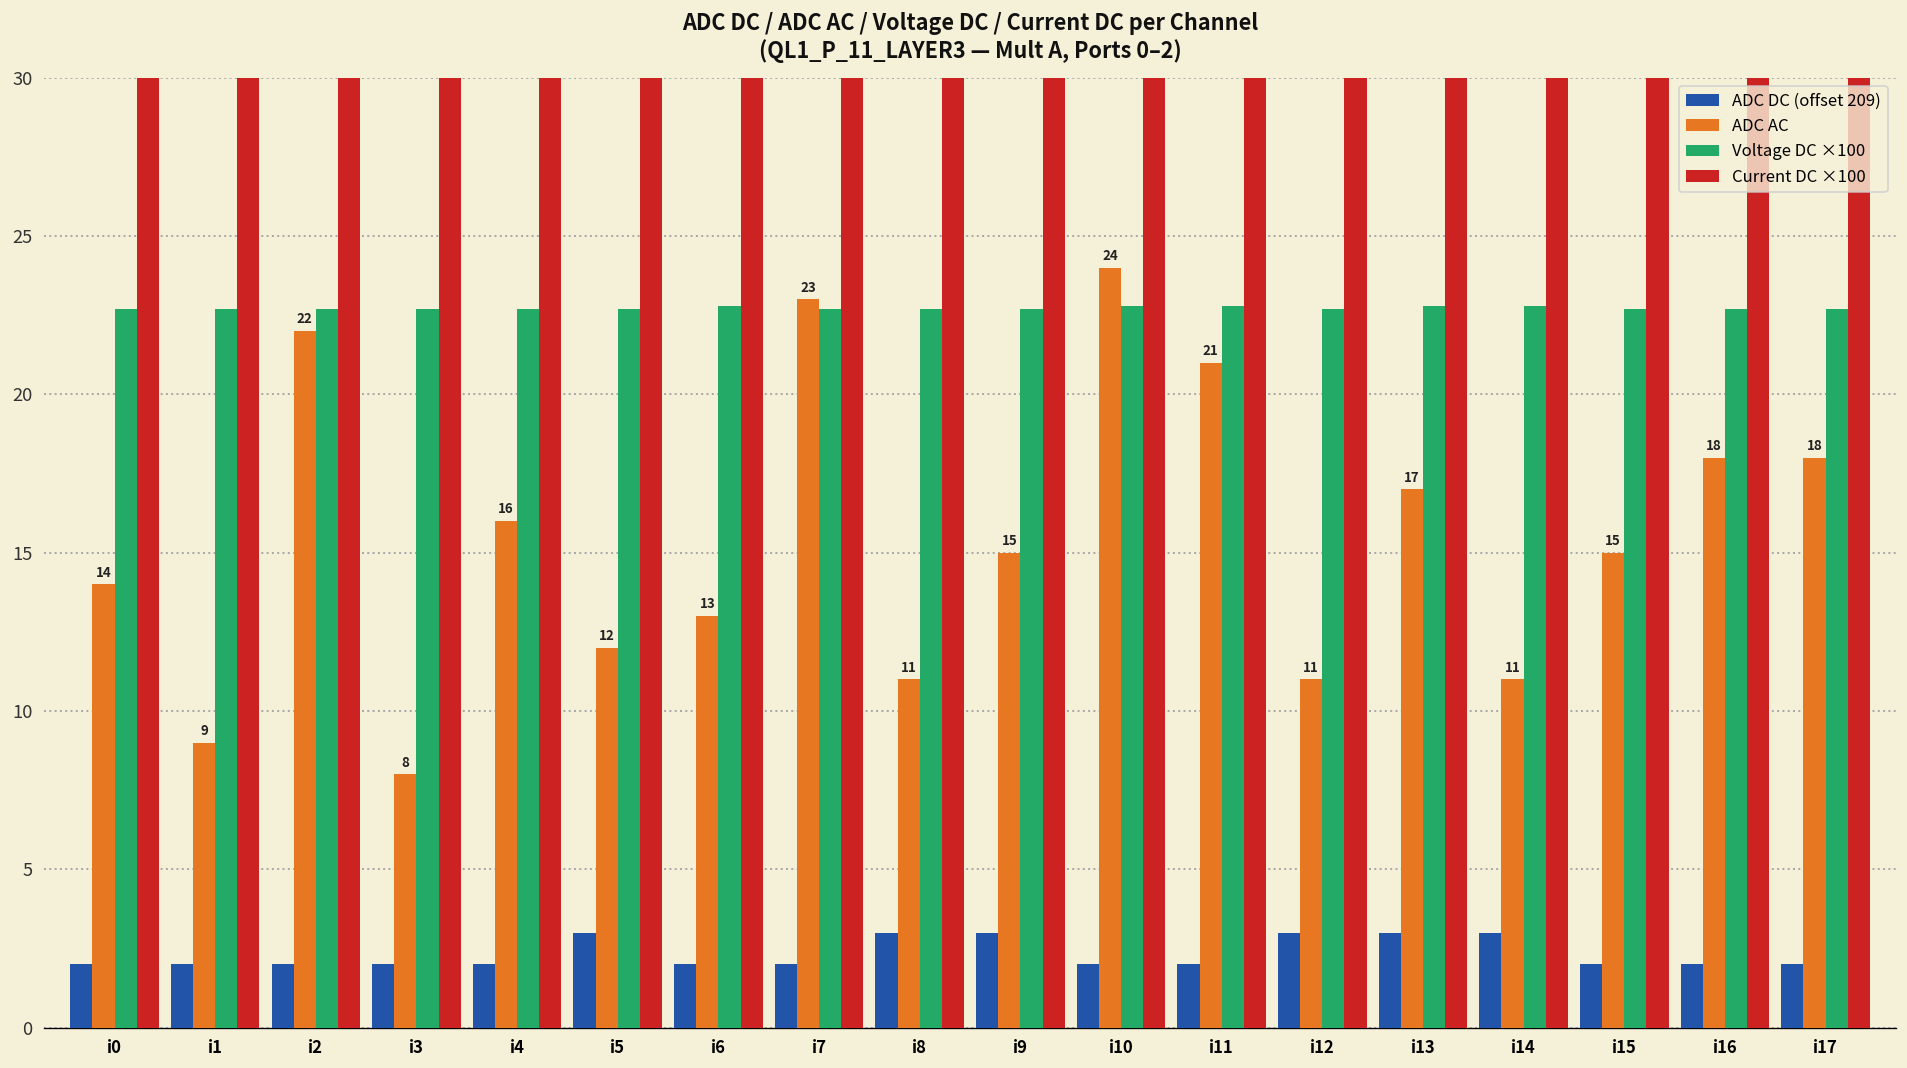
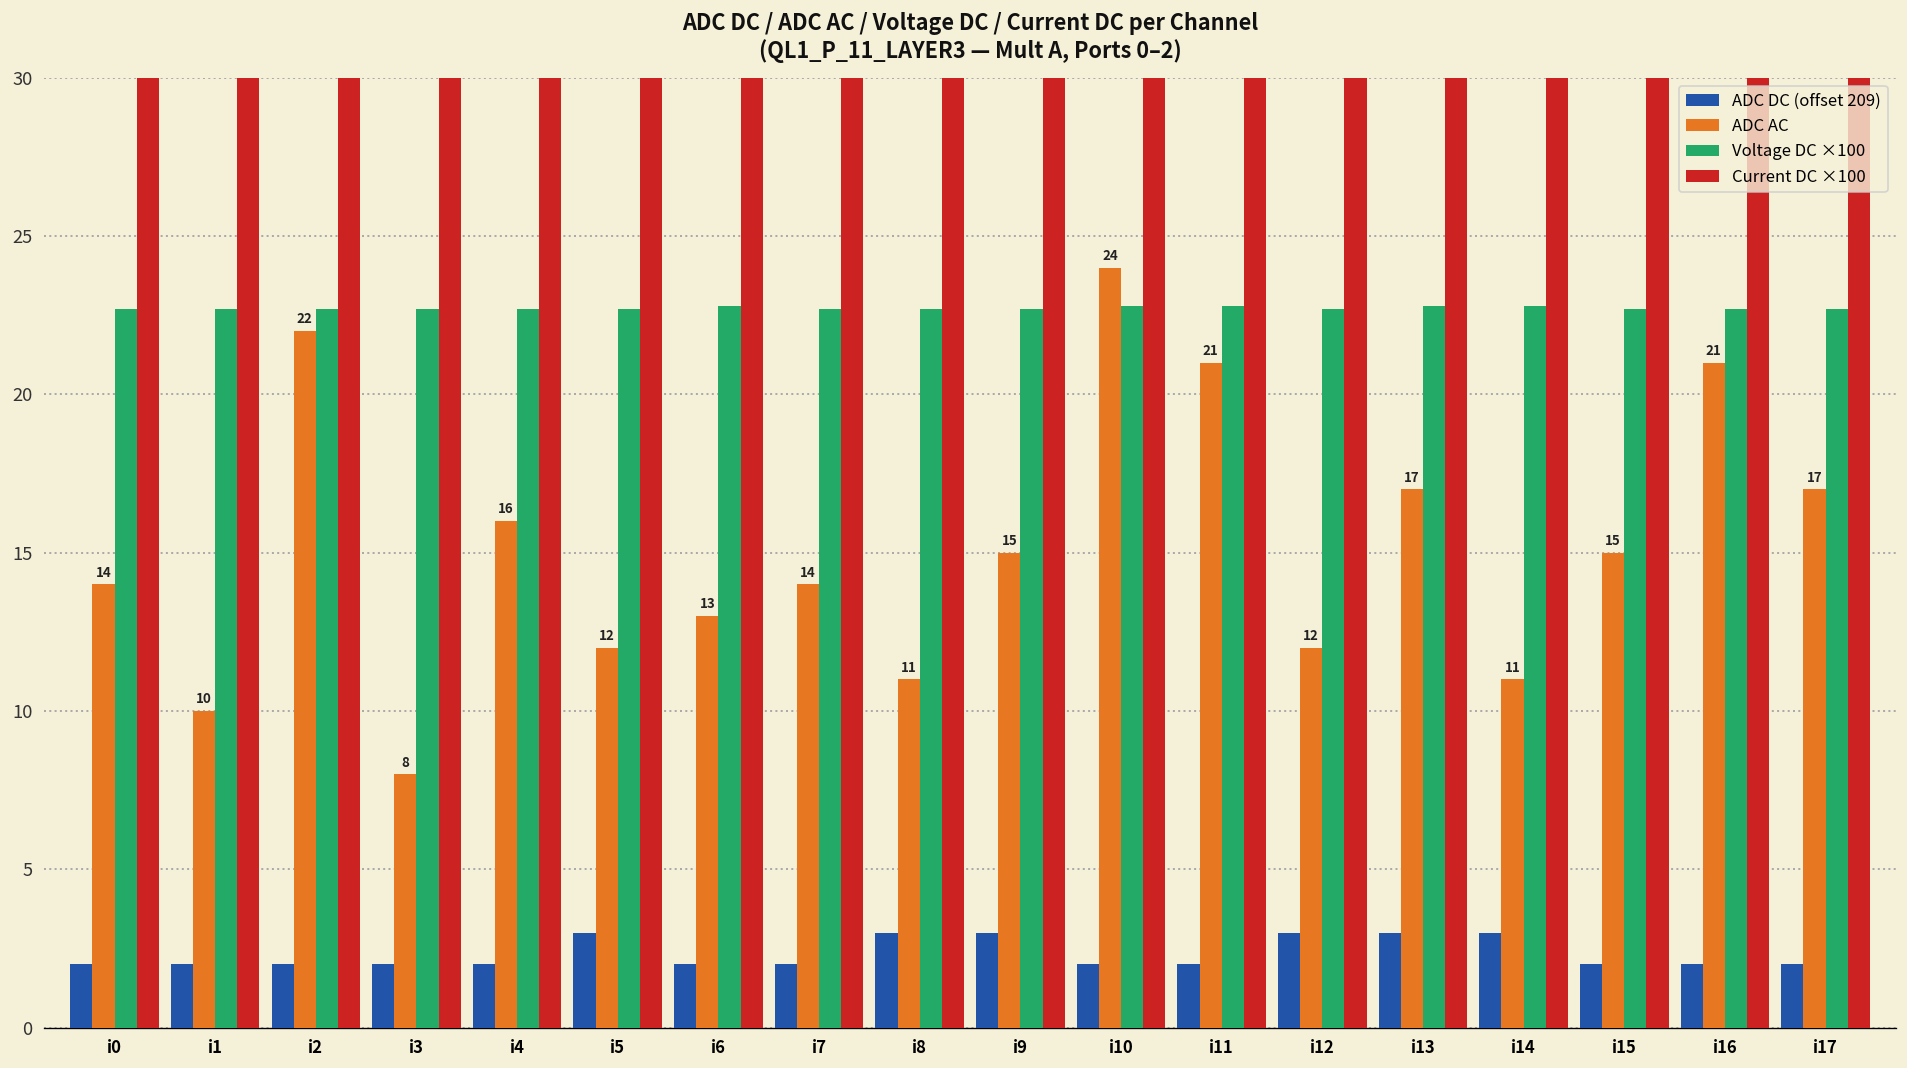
  {
    "ADC DC (offset 209)": {
      "i0": 2.0,
      "i1": 2.0,
      "i2": 2.0,
      "i3": 2.0,
      "i4": 2.0,
      "i5": 3.0,
      "i6": 2.0,
      "i7": 2.0,
      "i8": 3.0,
      "i9": 3.0,
      "i10": 2.0,
      "i11": 2.0,
      "i12": 3.0,
      "i13": 3.0,
      "i14": 3.0,
      "i15": 2.0,
      "i16": 2.0,
      "i17": 2.0
    },
    "ADC AC": {
      "i0": 14,
-     "i1": 9,
+     "i1": 10,
      "i2": 22,
      "i3": 8,
      "i4": 16,
      "i5": 12,
      "i6": 13,
-     "i7": 23,
+     "i7": 14,
      "i8": 11,
      "i9": 15,
      "i10": 24,
      "i11": 21,
-     "i12": 11,
+     "i12": 12,
      "i13": 17,
      "i14": 11,
      "i15": 15,
-     "i16": 18,
-     "i17": 18
+     "i16": 21,
+     "i17": 17
    },
    "Voltage DC ×100": {
      "i0": 22.7,
      "i1": 22.7,
      "i2": 22.7,
      "i3": 22.7,
      "i4": 22.7,
      "i5": 22.7,
      "i6": 22.8,
      "i7": 22.7,
      "i8": 22.7,
      "i9": 22.7,
      "i10": 22.8,
      "i11": 22.8,
      "i12": 22.7,
      "i13": 22.8,
      "i14": 22.8,
      "i15": 22.7,
      "i16": 22.7,
      "i17": 22.7
    }
  }
